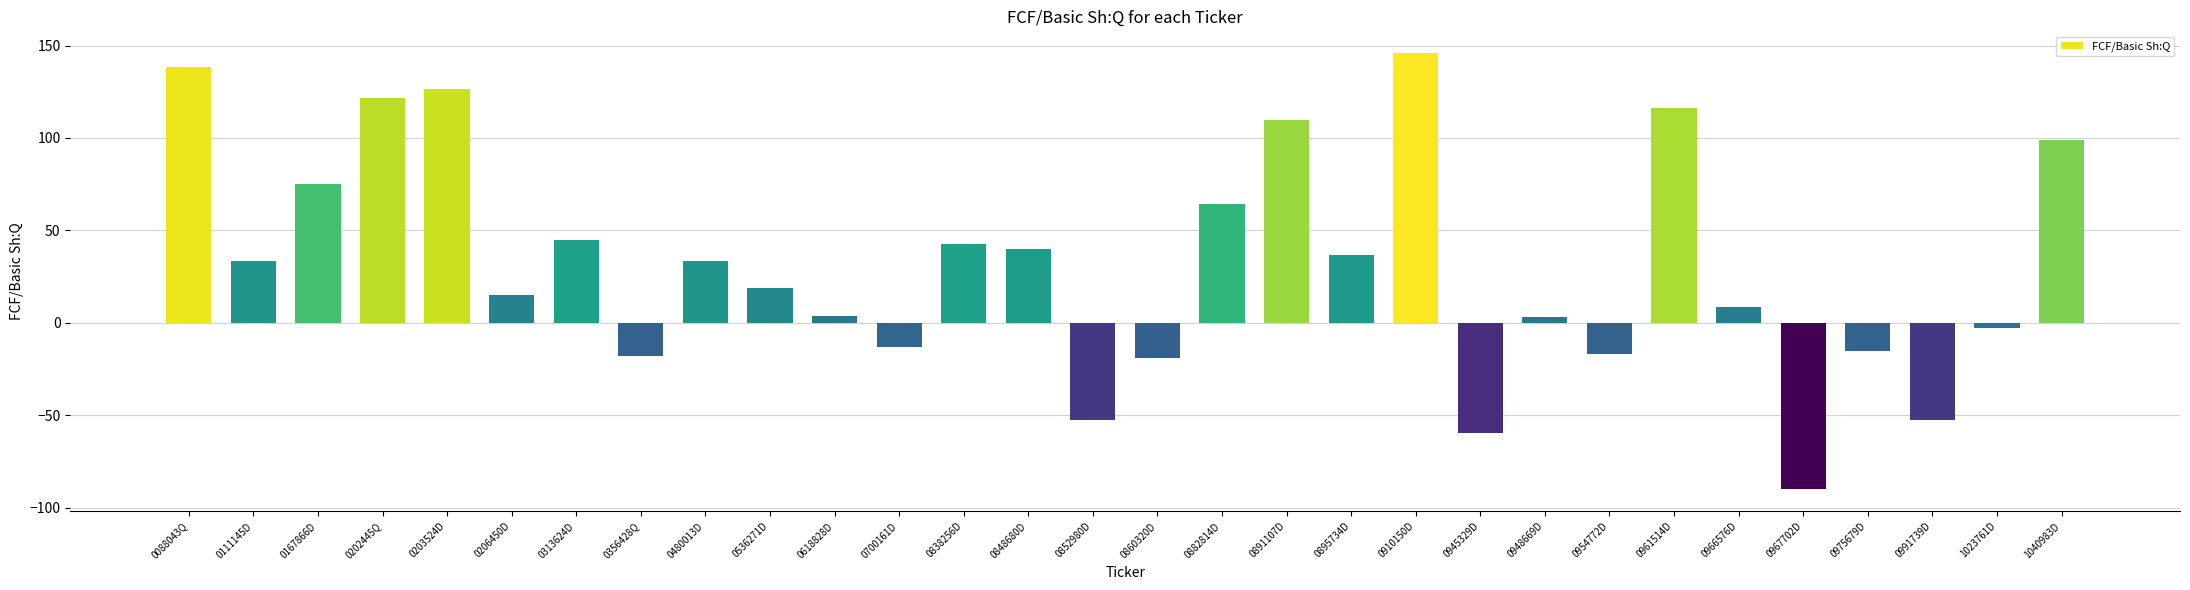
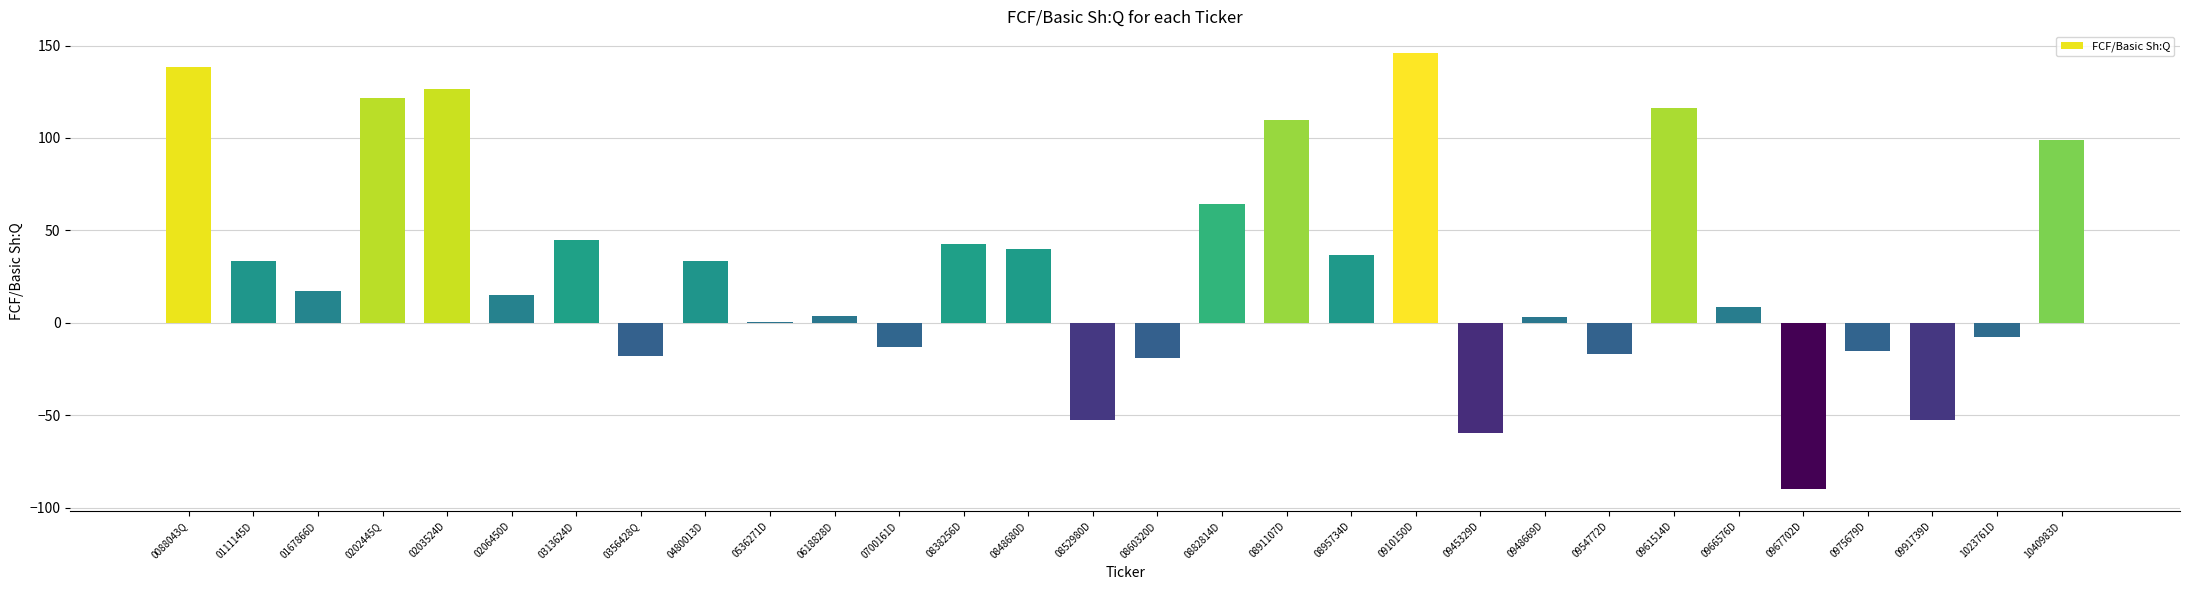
  {
    "0088043Q": 139,
    "0111145D": 34,
-   "0167866D": 75,
+   "0167866D": 17,
    "0202445Q": 121,
    "0203524D": 127,
    "0206450D": 15,
    "0313624D": 45,
    "0356428Q": -18,
    "0480013D": 33,
-   "0536271D": 19,
+   "0536271D": 1,
    "0618828D": 4,
    "0700161D": -13,
    "0838256D": 43,
    "0848680D": 40,
    "0852980D": -52,
    "0860320D": -19,
    "0882814D": 64,
    "0891107D": 109,
    "0895734D": 37,
    "0910150D": 146,
    "0945329D": -60,
    "0948669D": 3,
    "0954772D": -17,
    "0961514D": 116,
    "0966576D": 9,
    "0967702D": -90,
    "0975679D": -15,
    "0991739D": -53,
-   "1023761D": -3,
+   "1023761D": -8,
    "1040983D": 99
  }
